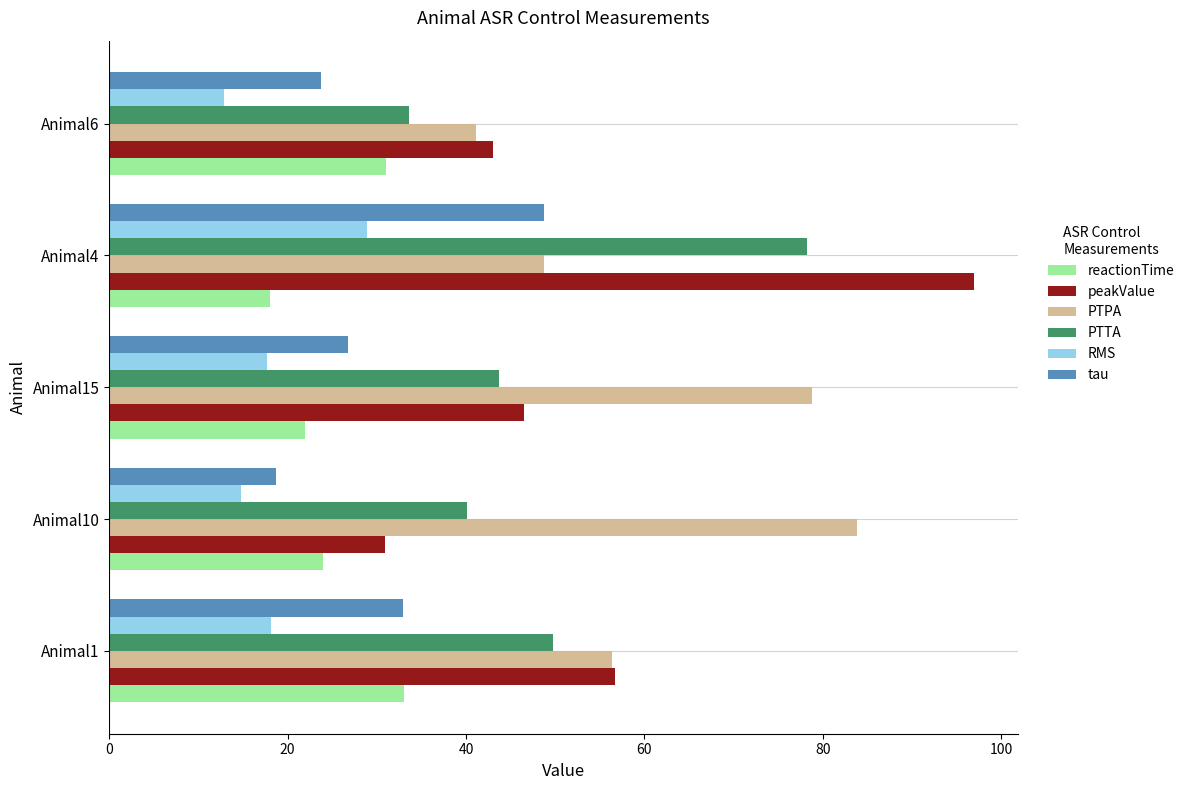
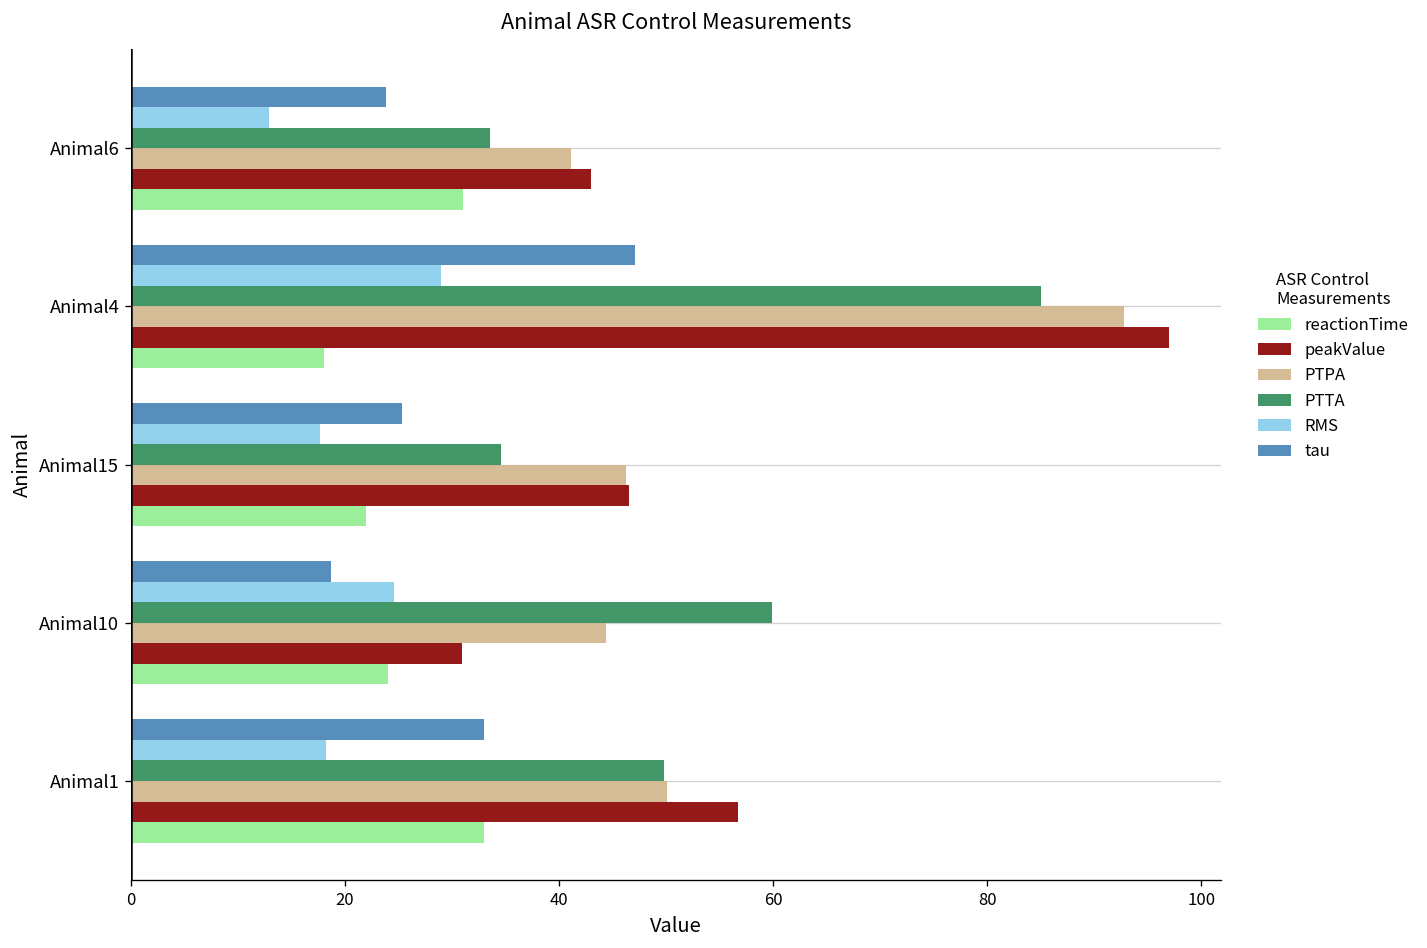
  {
    "reactionTime": {
      "Animal6": 31,
      "Animal4": 18,
      "Animal15": 22,
      "Animal10": 24,
      "Animal1": 33
    },
    "peakValue": {
      "Animal6": 43,
      "Animal4": 97,
      "Animal15": 47,
      "Animal10": 31,
      "Animal1": 57
    },
    "PTPA": {
      "Animal6": 41,
-     "Animal4": 49,
-     "Animal15": 79,
-     "Animal10": 84,
-     "Animal1": 56
+     "Animal4": 93,
+     "Animal15": 46,
+     "Animal10": 44,
+     "Animal1": 50
    },
    "PTTA": {
      "Animal6": 34,
-     "Animal4": 78,
-     "Animal15": 44,
-     "Animal10": 40,
+     "Animal4": 85,
+     "Animal15": 35,
+     "Animal10": 60,
      "Animal1": 50
    },
    "RMS": {
      "Animal6": 13,
      "Animal4": 29,
      "Animal15": 18,
-     "Animal10": 15,
+     "Animal10": 25,
      "Animal1": 18
    },
    "tau": {
      "Animal6": 24,
-     "Animal4": 49,
-     "Animal15": 27,
+     "Animal4": 47,
+     "Animal15": 25,
      "Animal10": 19,
      "Animal1": 33
    }
  }
